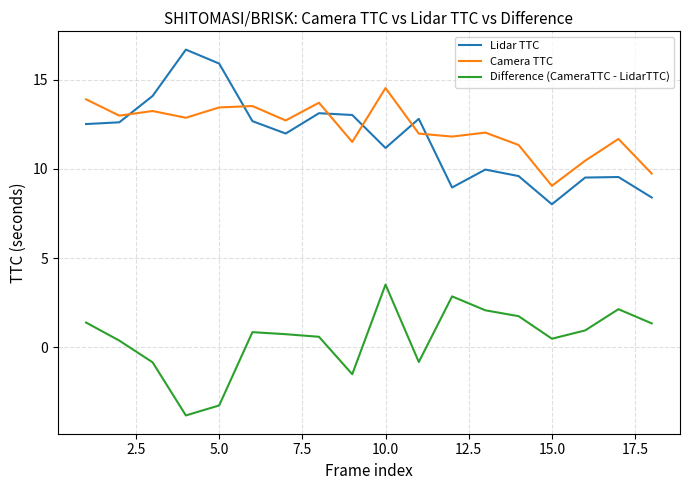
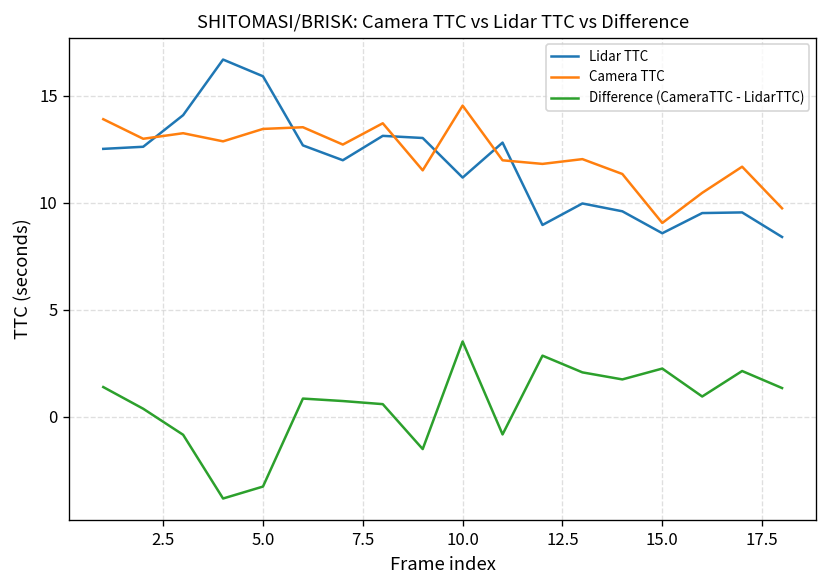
  {
    "Lidar TTC": {
      "5.0": 15.9,
      "10.0": 11.2,
-     "15.0": 8.0
+     "15.0": 8.6
    },
    "Camera TTC": {
      "5.0": 13.4,
      "10.0": 14.5,
      "15.0": 9.1
    },
    "Difference (CameraTTC - LidarTTC)": {
      "5.0": -3.3,
      "10.0": 3.5,
-     "15.0": 0.5
+     "15.0": 2.3
    }
  }
